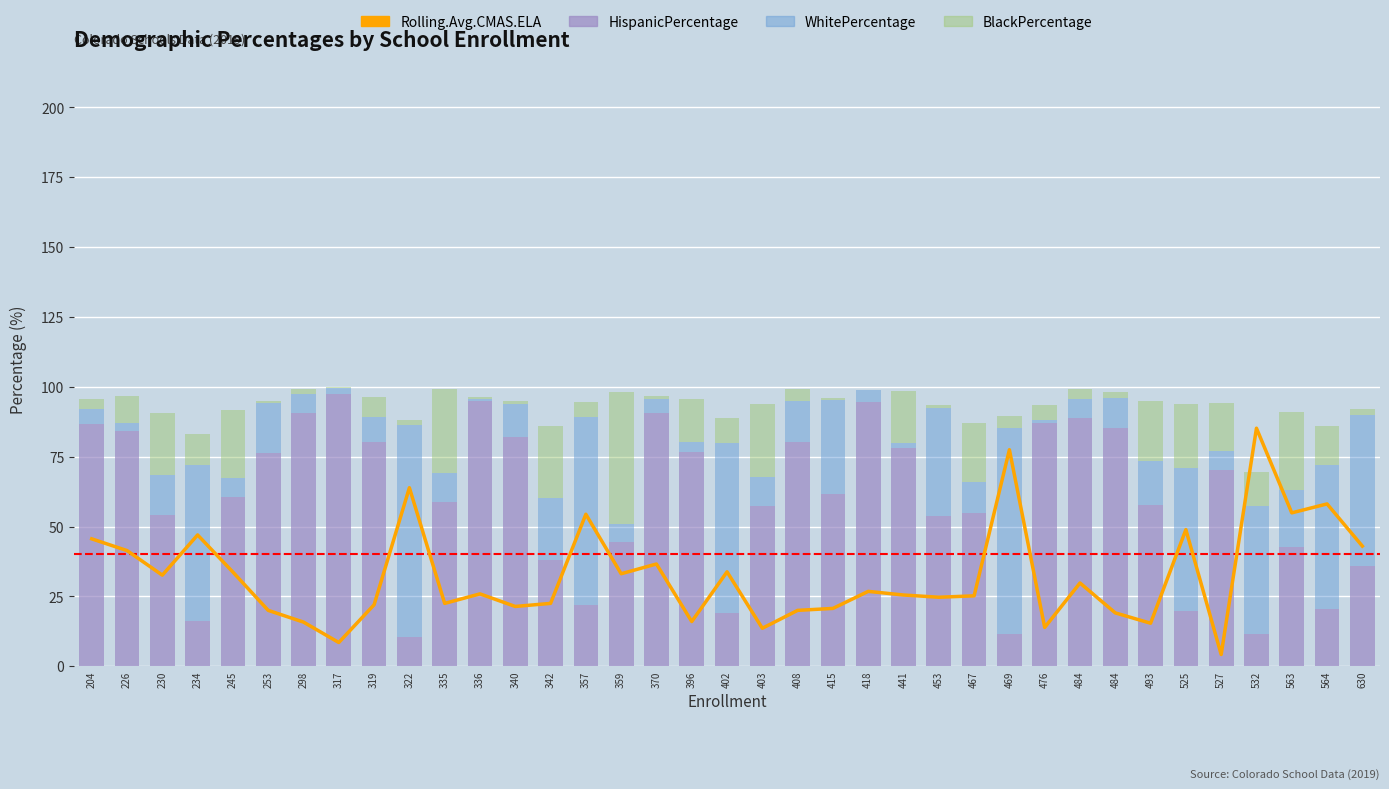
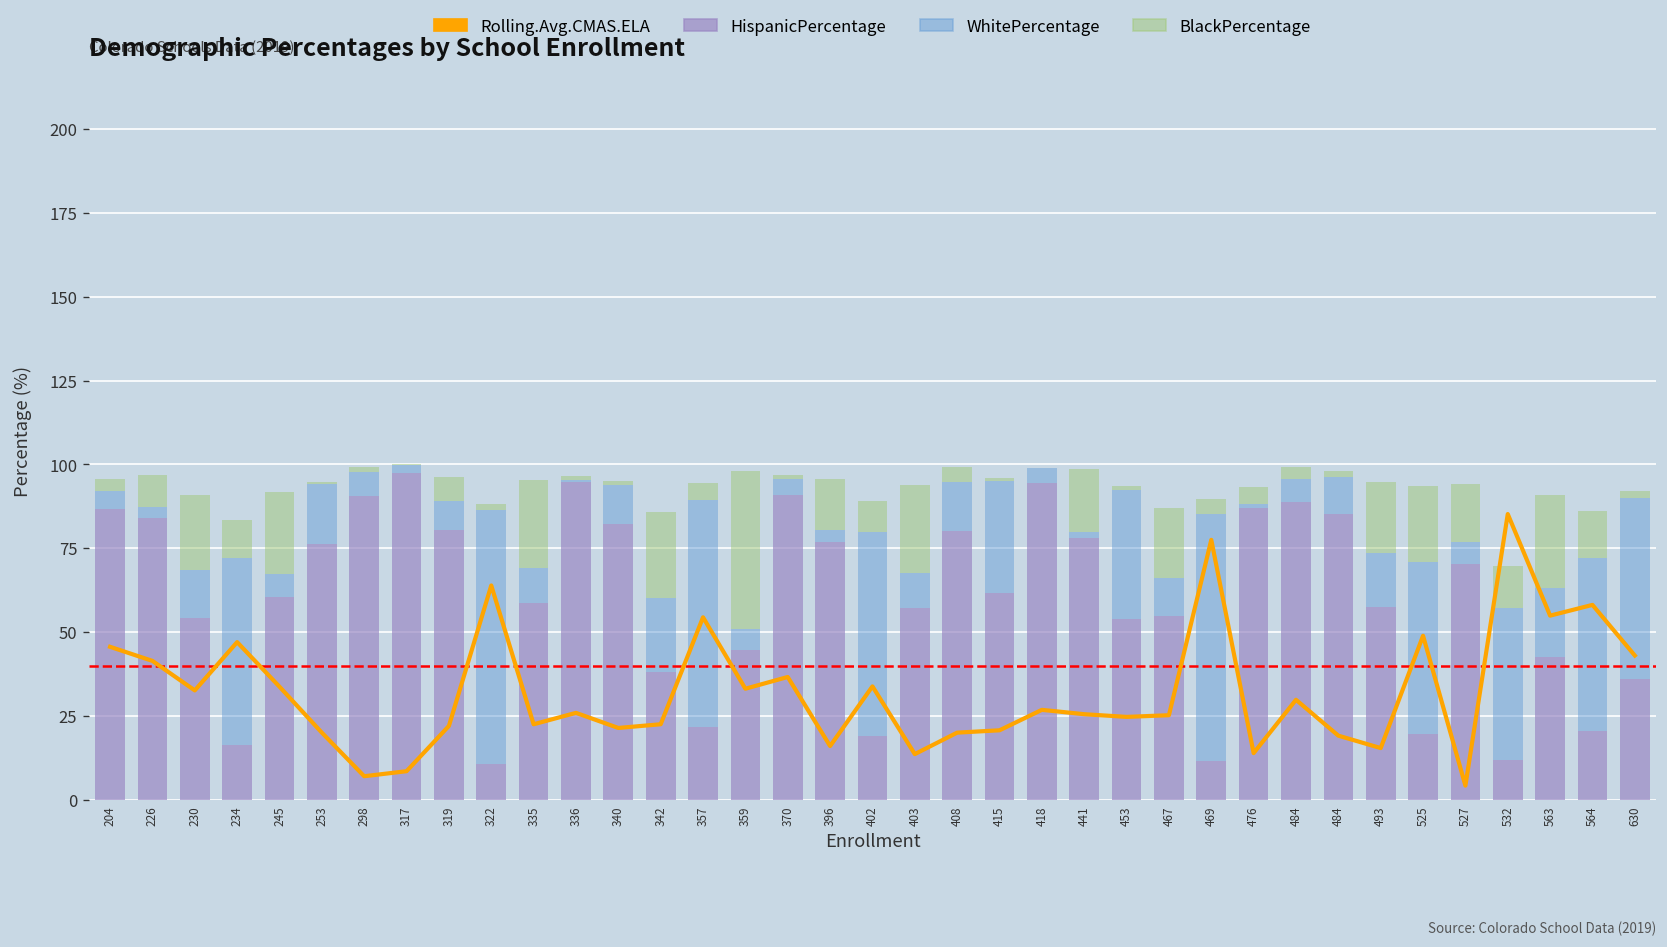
  {
    "Rolling.Avg.CMAS.ELA": {
      "204": 46,
      "226": 41,
      "230": 33,
      "234": 47,
      "245": 34,
      "253": 20,
-     "298": 16,
+     "298": 7,
      "317": 9,
      "319": 22,
      "322": 64,
      "335": 23,
      "336": 26,
      "340": 21,
      "342": 23,
      "357": 54,
      "359": 33,
      "370": 37,
      "396": 16,
      "402": 34,
      "403": 14,
      "408": 20,
      "415": 21,
      "418": 27,
      "441": 26,
      "453": 25,
      "467": 25,
      "469": 78,
      "476": 14,
      "493": 15,
      "525": 49,
      "527": 4,
      "532": 85,
      "563": 55,
      "564": 58,
      "630": 43
    },
    "BlackPercentage": {
      "204": 3,
      "226": 10,
      "230": 22,
      "234": 11,
      "245": 25,
      "298": 2,
      "319": 7,
      "322": 2,
-     "335": 30,
+     "335": 26,
      "336": 1,
      "340": 1,
      "342": 26,
      "357": 5,
      "359": 47,
      "370": 1,
      "396": 15,
      "402": 9,
      "403": 26,
      "408": 5,
      "418": 0,
      "441": 19,
      "453": 1,
      "467": 21,
      "469": 5,
      "476": 5,
      "493": 21,
      "525": 23,
      "527": 17,
      "532": 12,
      "563": 28,
      "564": 14,
      "630": 2
    }
  }
